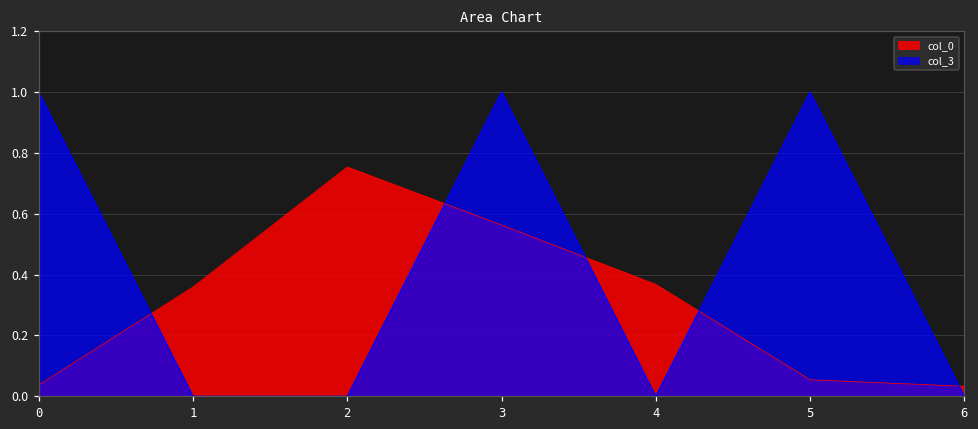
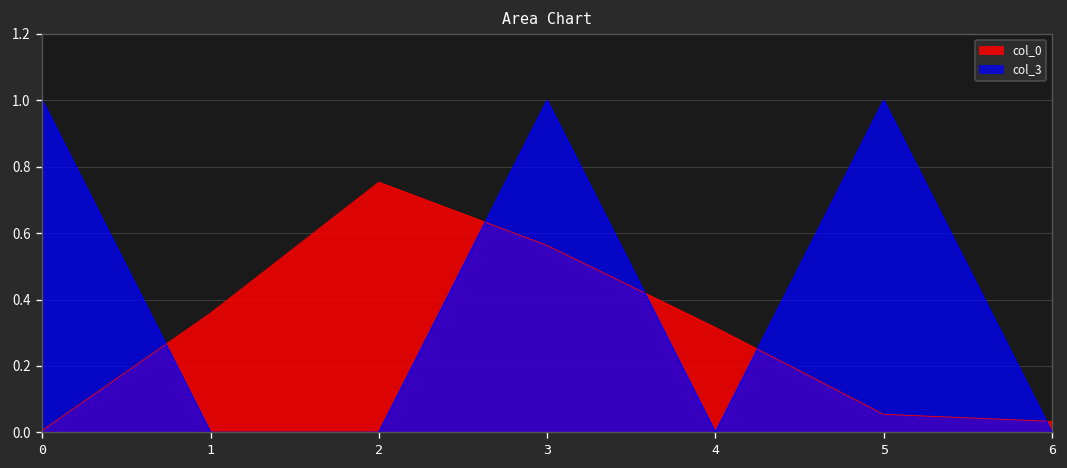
  {
    "col_0": {
-     "0": 0.04,
+     "0": 0.01,
      "1": 0.36,
      "2": 0.75,
      "3": 0.56,
-     "4": 0.37,
+     "4": 0.32,
      "5": 0.05,
      "6": 0.03
    },
    "col_3": {
      "0": 1.00,
      "1": 0.00,
      "2": 0.00,
      "3": 1.00,
      "4": 0.00,
      "5": 1.00,
      "6": 0.00
    }
  }
